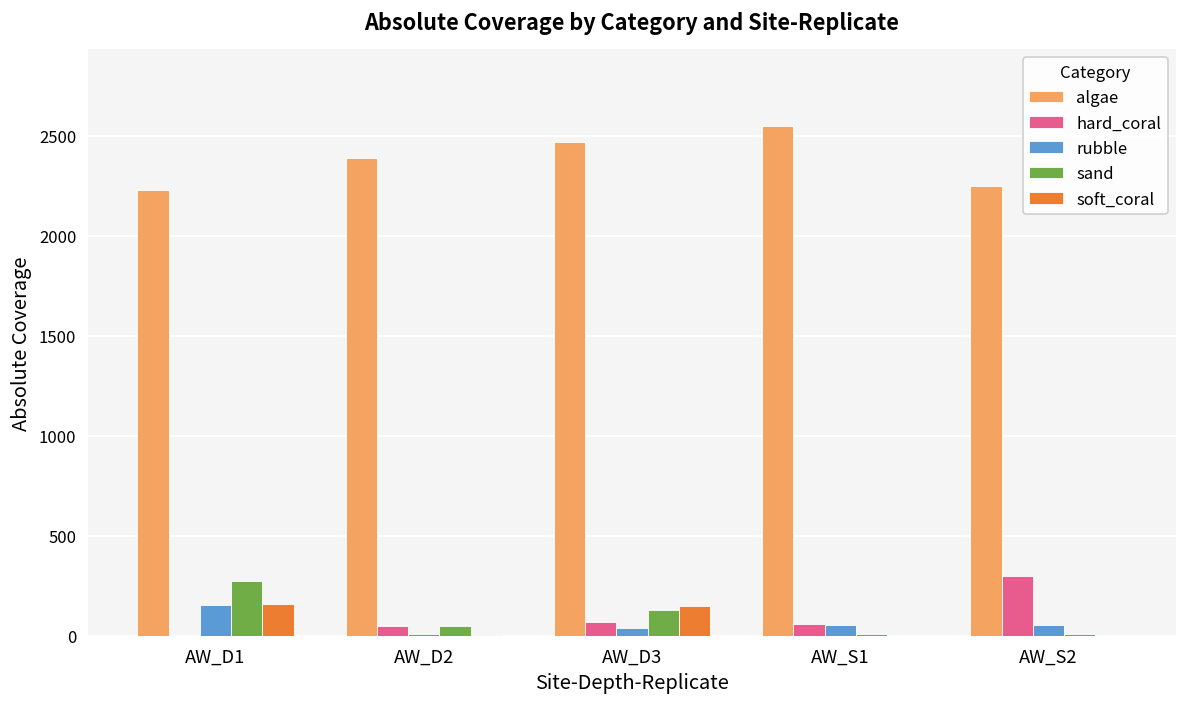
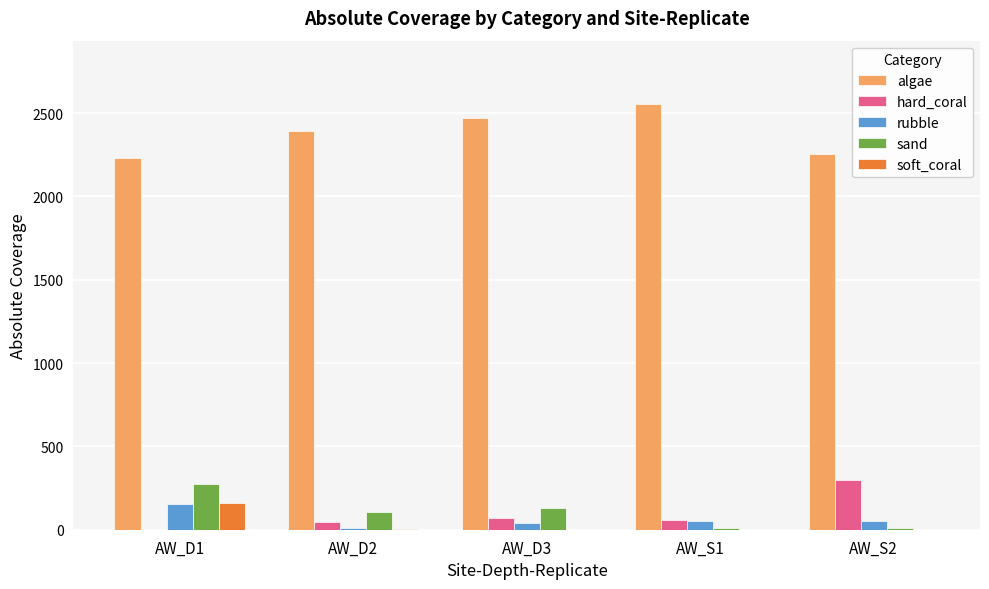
  {
    "algae": {
      "AW_D1": 2230,
      "AW_D2": 2390,
      "AW_D3": 2470,
      "AW_S1": 2550,
      "AW_S2": 2250
    },
    "hard_coral": {
      "AW_D1": 0,
      "AW_D2": 50,
      "AW_D3": 70,
      "AW_S1": 60,
      "AW_S2": 300
    },
    "rubble": {
      "AW_D1": 160,
      "AW_D3": 40,
      "AW_S1": 50,
      "AW_S2": 50
    },
    "sand": {
      "AW_D1": 280,
-     "AW_D2": 50,
+     "AW_D2": 110,
      "AW_D3": 130
    },
    "soft_coral": {
      "AW_D1": 160,
-     "AW_D3": 150,
+     "AW_D3": 0,
      "AW_S1": 0,
      "AW_S2": 0
    }
  }
